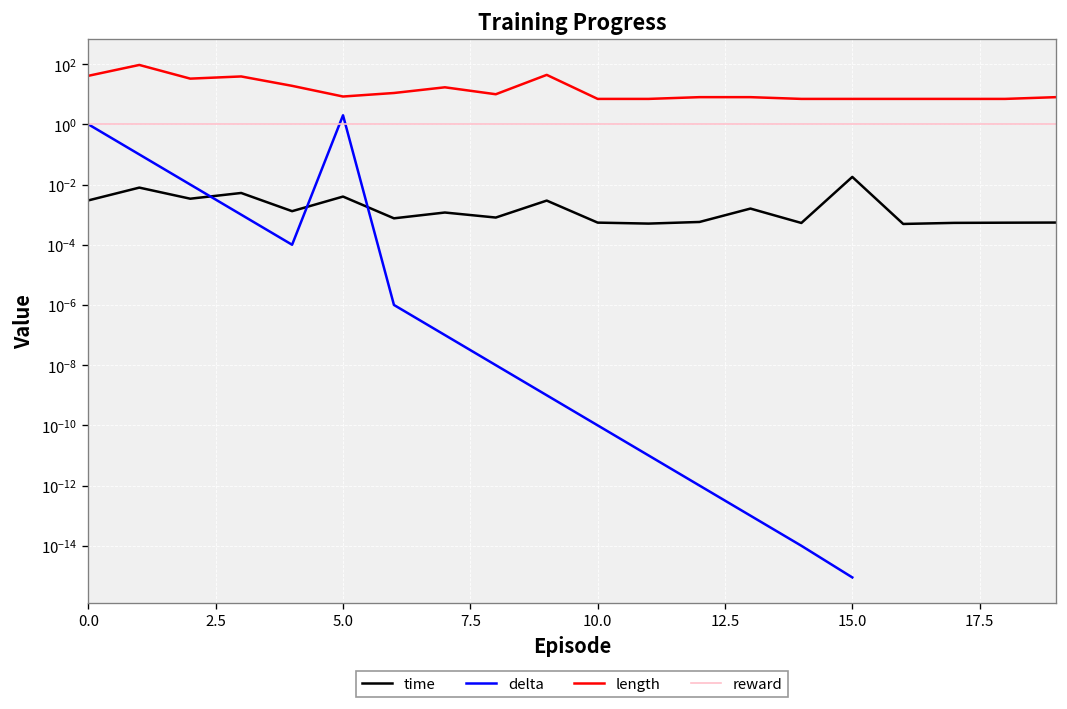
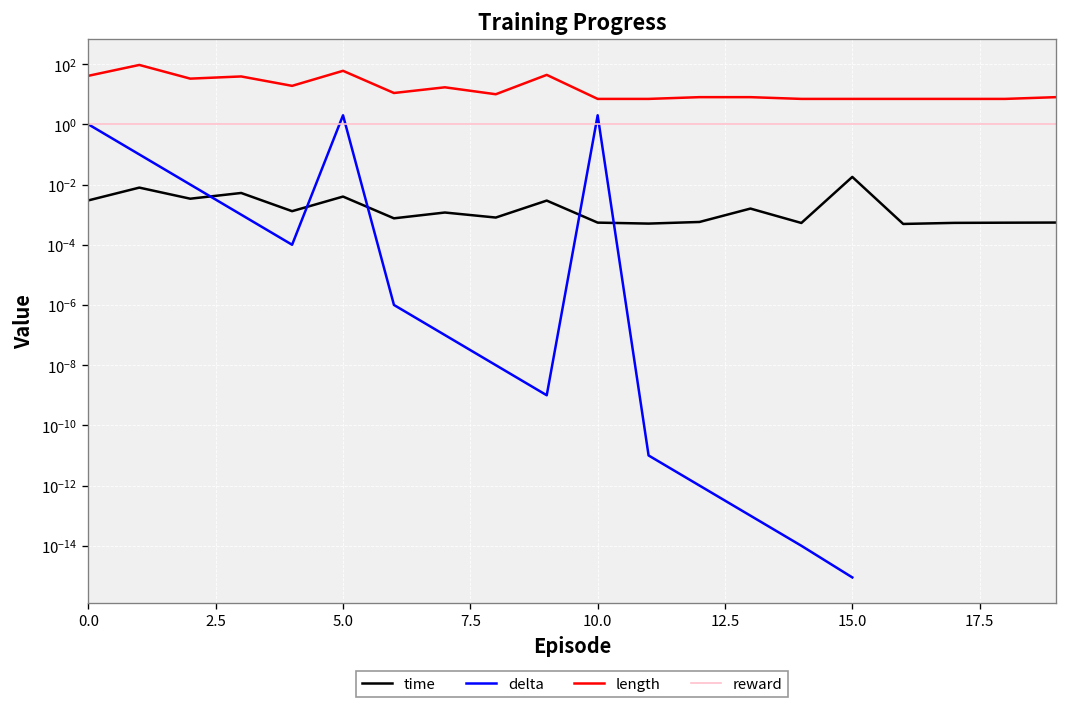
  {
    "time": {
      "0.0": 0.003,
      "5.0": 0.004,
      "10.0": 0.0005,
      "15.0": 0.02
    },
    "delta": {
      "5.0": 2,
-     "10.0": 0,
+     "10.0": 2,
      "15.0": 0.000000000000
    },
    "length": {
      "0.0": 40,
-     "5.0": 8,
+     "5.0": 60,
      "10.0": 7,
      "15.0": 7
    },
    "reward": {
      "5.0": 1,
      "10.0": 1,
      "15.0": 1
    }
  }
